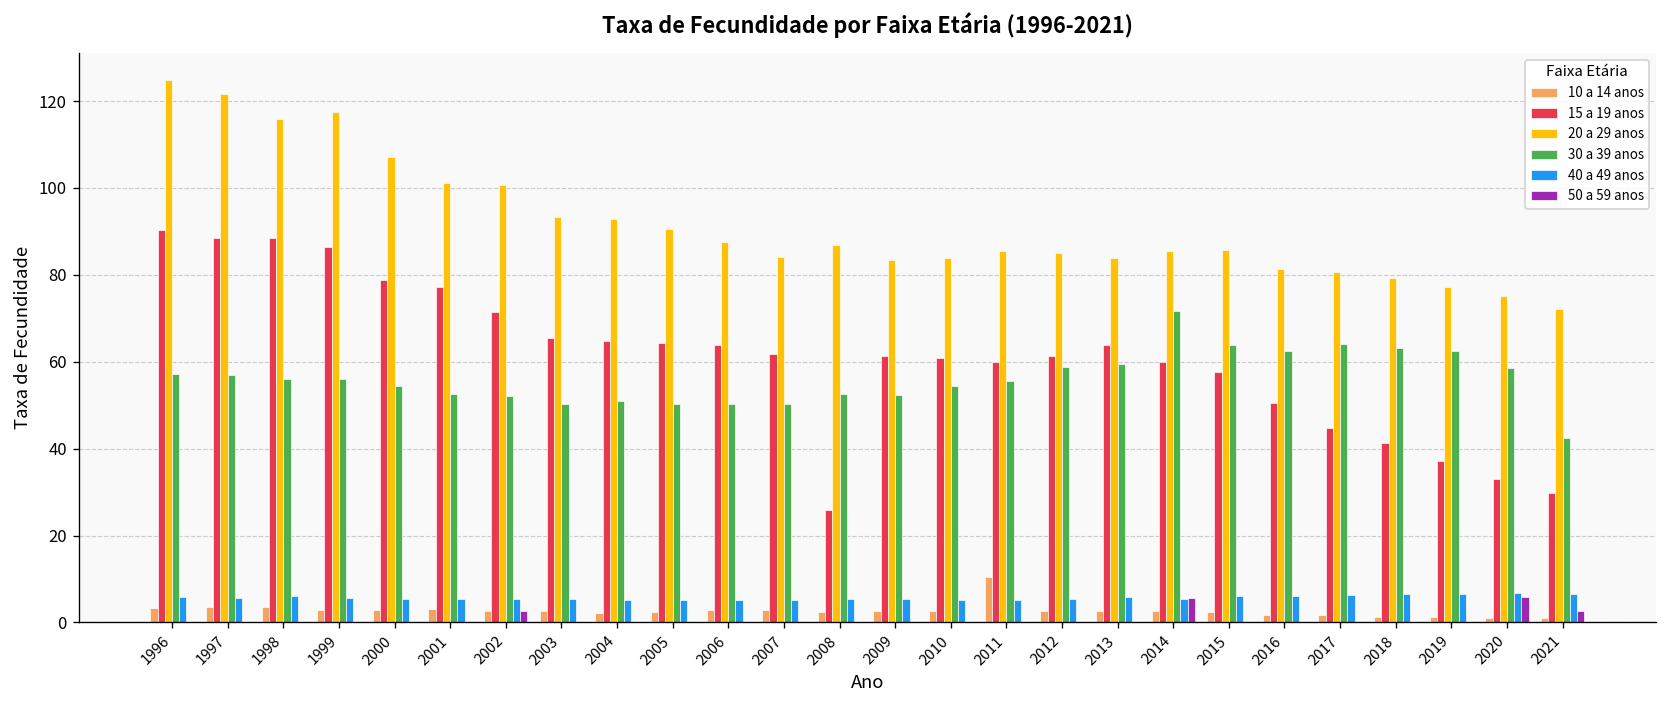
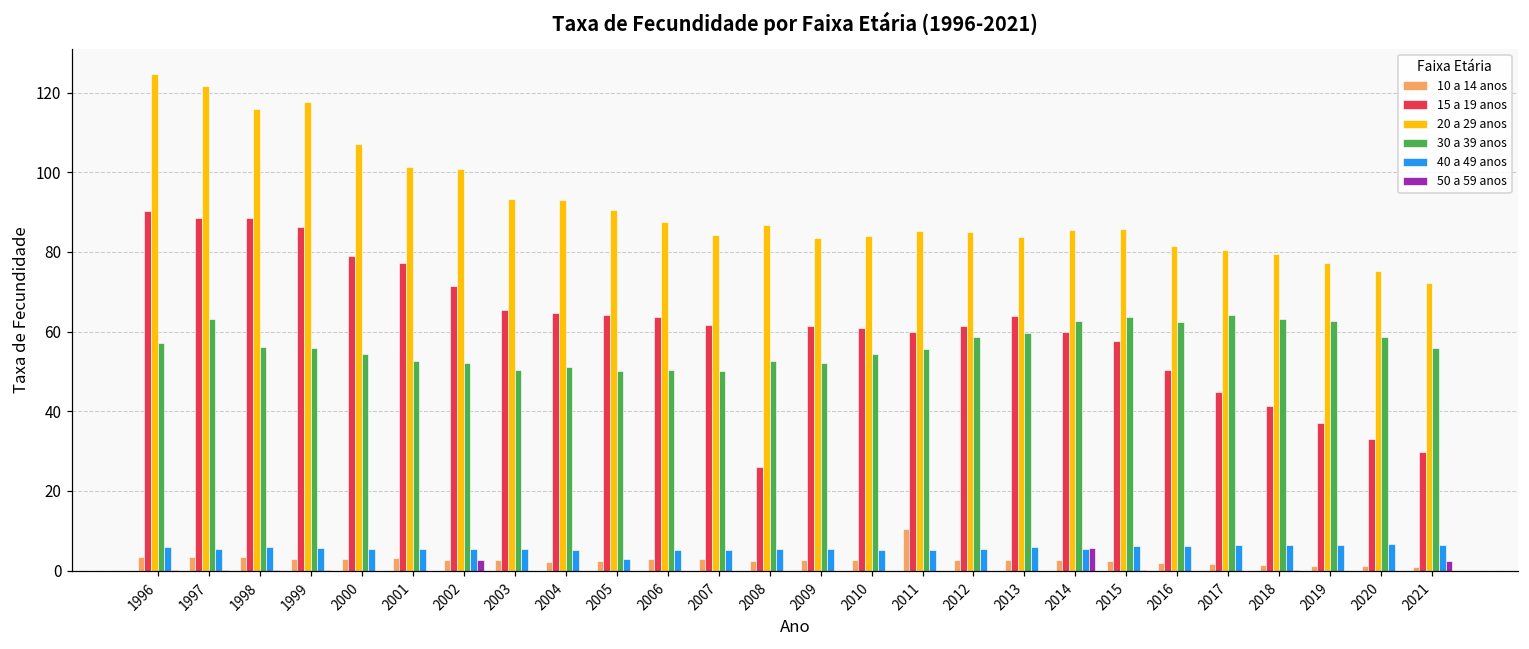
  {
    "10 a 14 anos": {
      "1996": 3,
      "1997": 3,
      "1998": 4,
      "1999": 3,
      "2000": 3,
      "2001": 3,
      "2002": 3,
      "2003": 3,
      "2004": 2,
      "2005": 2,
      "2006": 3,
      "2007": 3,
      "2008": 3,
      "2009": 3,
      "2010": 3,
      "2011": 10,
      "2012": 3,
      "2013": 3,
      "2014": 3,
      "2015": 2,
      "2016": 2,
      "2017": 2,
      "2018": 1,
      "2019": 1,
      "2020": 1,
      "2021": 1
    },
    "15 a 19 anos": {
      "1996": 90,
      "1997": 89,
      "1998": 89,
      "1999": 86,
      "2000": 79,
      "2001": 77,
      "2002": 71,
      "2003": 65,
      "2004": 65,
      "2005": 64,
      "2006": 64,
      "2007": 62,
      "2008": 26,
      "2009": 61,
      "2010": 61,
      "2011": 60,
      "2012": 61,
      "2013": 64,
      "2014": 60,
      "2015": 58,
      "2016": 50,
      "2017": 45,
      "2018": 41,
      "2019": 37,
      "2020": 33,
      "2021": 30
    },
    "20 a 29 anos": {
      "1996": 125,
      "1997": 122,
      "1998": 116,
      "1999": 118,
      "2000": 107,
      "2001": 101,
      "2002": 101,
      "2003": 93,
      "2004": 93,
      "2005": 91,
      "2006": 88,
      "2007": 84,
      "2008": 87,
      "2009": 83,
      "2010": 84,
      "2011": 85,
      "2012": 85,
      "2013": 84,
      "2014": 85,
      "2015": 86,
      "2016": 81,
      "2017": 81,
      "2018": 79,
      "2019": 77,
      "2020": 75,
      "2021": 72
    },
    "30 a 39 anos": {
      "1996": 57,
-     "1997": 57,
+     "1997": 63,
      "1998": 56,
      "1999": 56,
      "2000": 54,
      "2001": 53,
      "2002": 52,
      "2003": 50,
      "2004": 51,
      "2005": 50,
      "2006": 50,
      "2007": 50,
      "2008": 53,
      "2009": 52,
      "2010": 54,
      "2011": 56,
      "2012": 59,
      "2013": 60,
-     "2014": 72,
+     "2014": 63,
      "2015": 64,
      "2016": 62,
      "2017": 64,
      "2018": 63,
      "2019": 63,
      "2020": 59,
-     "2021": 42
+     "2021": 56
    },
    "40 a 49 anos": {
      "1996": 6,
      "1997": 6,
      "1998": 6,
      "1999": 6,
      "2000": 5,
      "2001": 6,
      "2002": 5,
      "2003": 5,
      "2004": 5,
-     "2005": 5,
+     "2005": 3,
      "2006": 5,
      "2007": 5,
      "2008": 5,
      "2009": 5,
      "2010": 5,
      "2011": 5,
      "2012": 5,
      "2013": 6,
      "2014": 5,
      "2015": 6,
      "2016": 6,
      "2017": 6,
      "2018": 7,
      "2019": 6,
      "2020": 7,
      "2021": 6
    },
    "50 a 59 anos": {
      "2002": 3,
      "2003": 0,
      "2004": 0,
      "2014": 6,
      "2019": 0,
-     "2020": 6,
+     "2020": 0,
      "2021": 3
    }
  }
